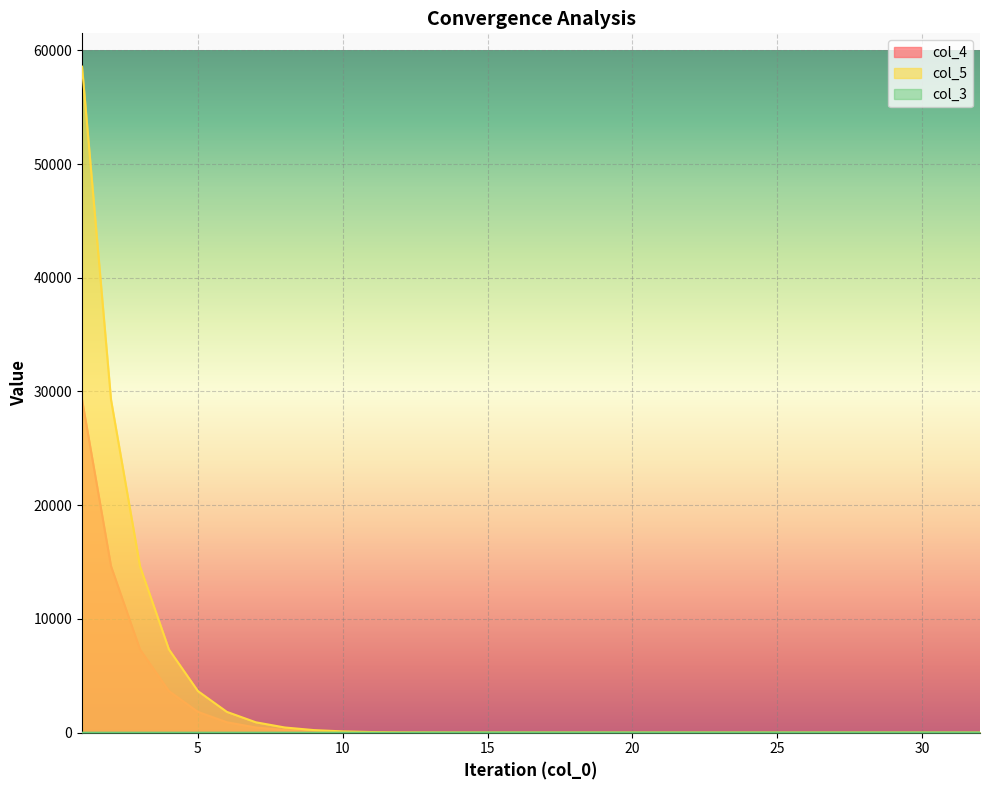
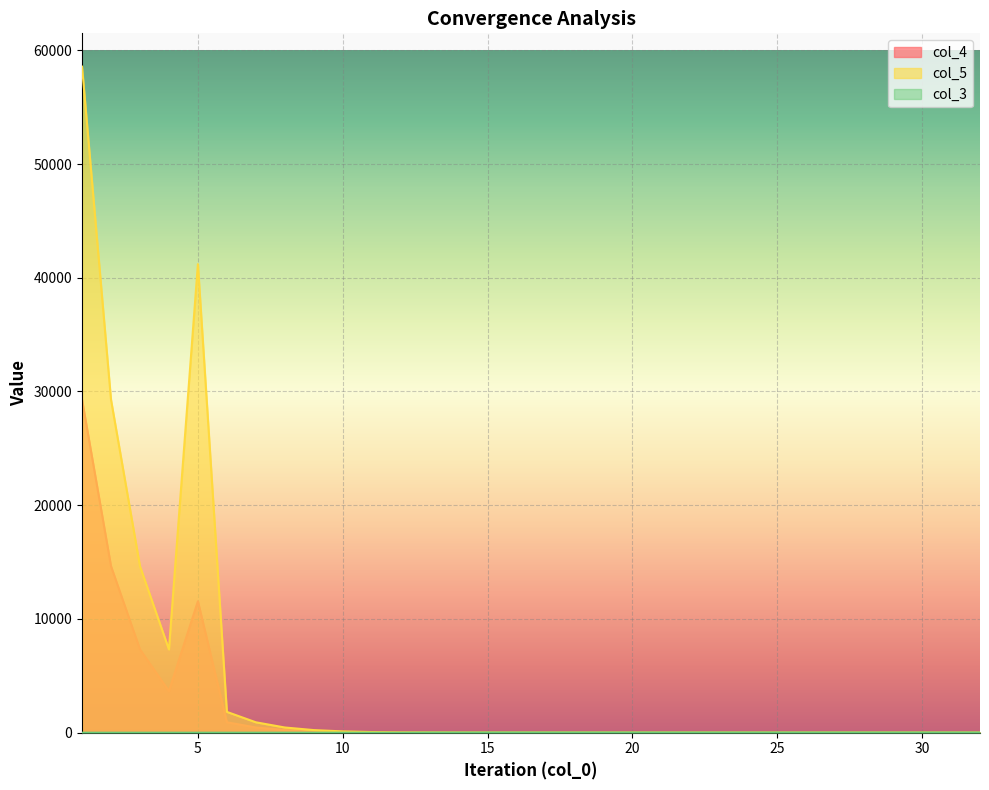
  {
    "col_4": {
-     "5": 1800
+     "5": 11600
    },
    "col_5": {
-     "5": 3700
+     "5": 41200
    },
    "col_3": {
      "5": 0
    }
  }
